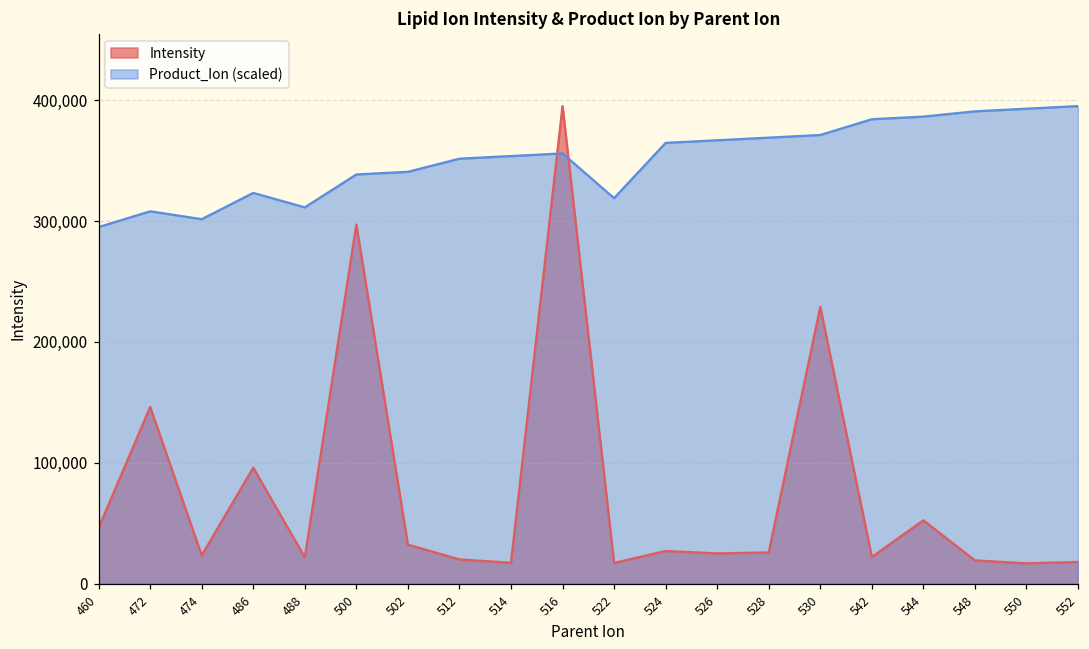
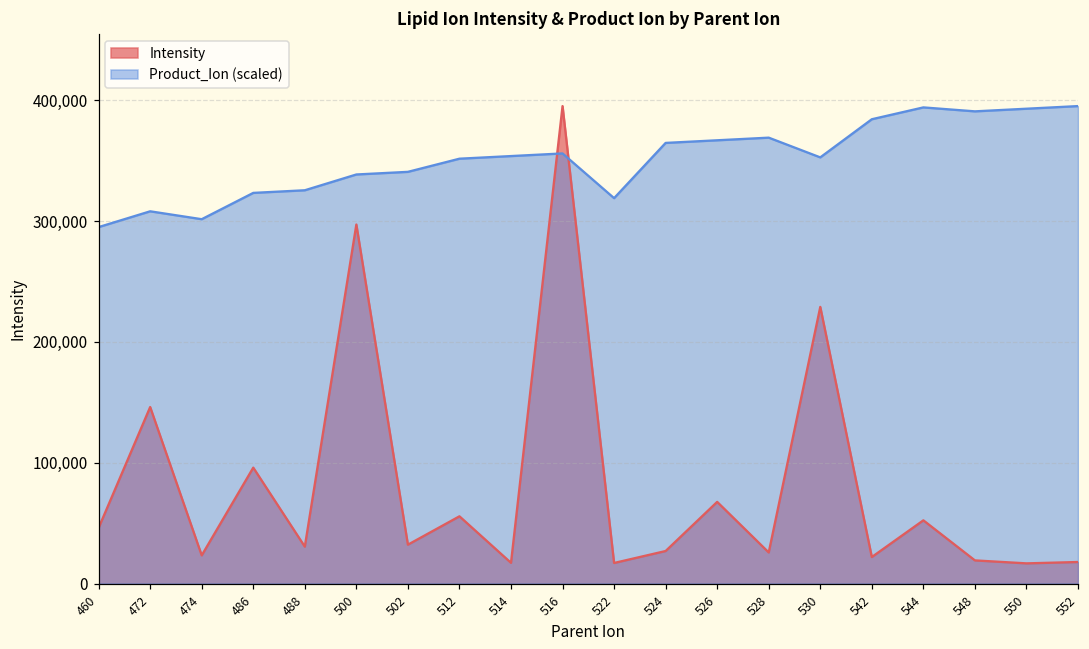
  {
    "Intensity": {
      "460": "46,000",
      "472": "146,000",
      "474": "23,000",
      "486": "96,000",
-     "488": "22,000",
+     "488": "31,000",
      "500": "297,000",
      "502": "32,000",
-     "512": "20,000",
+     "512": "56,000",
      "514": "17,000",
      "516": "395,000",
      "522": "17,000",
      "524": "27,000",
-     "526": "25,000",
+     "526": "68,000",
      "528": "26,000",
      "530": "229,000",
      "542": "22,000",
      "544": "52,000",
      "548": "19,000",
      "550": "17,000",
      "552": "18,000"
    },
    "Product_Ion (scaled)": {
      "460": "295,000",
      "472": "308,000",
      "474": "302,000",
      "486": "323,000",
-     "488": "311,000",
+     "488": "326,000",
      "500": "339,000",
      "502": "341,000",
      "512": "352,000",
      "514": "354,000",
      "516": "356,000",
      "522": "319,000",
      "524": "365,000",
      "526": "367,000",
      "528": "369,000",
-     "530": "371,000",
+     "530": "353,000",
      "542": "384,000",
-     "544": "386,000",
+     "544": "394,000",
      "548": "391,000",
      "550": "393,000",
      "552": "395,000"
    }
  }
